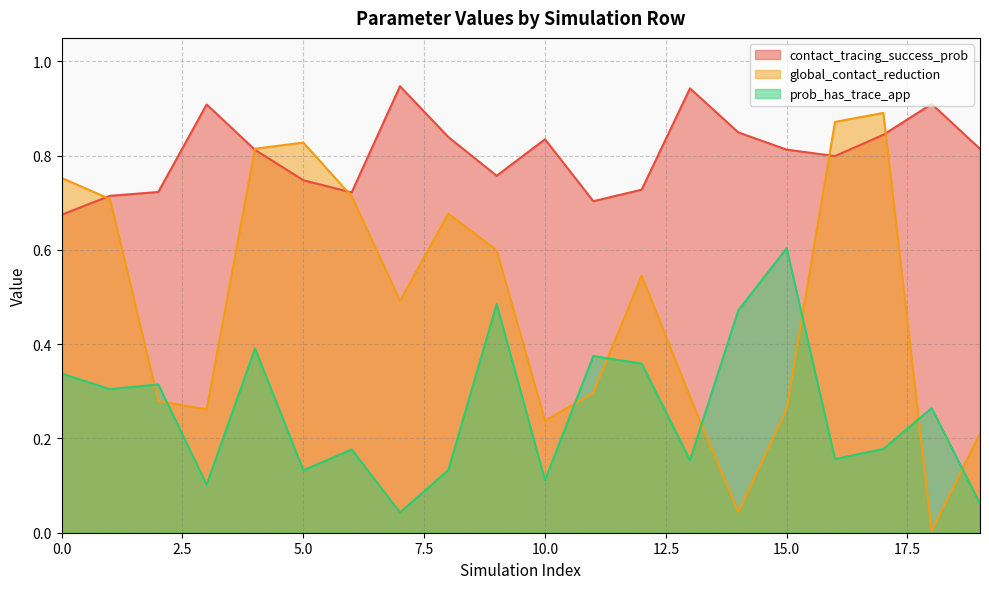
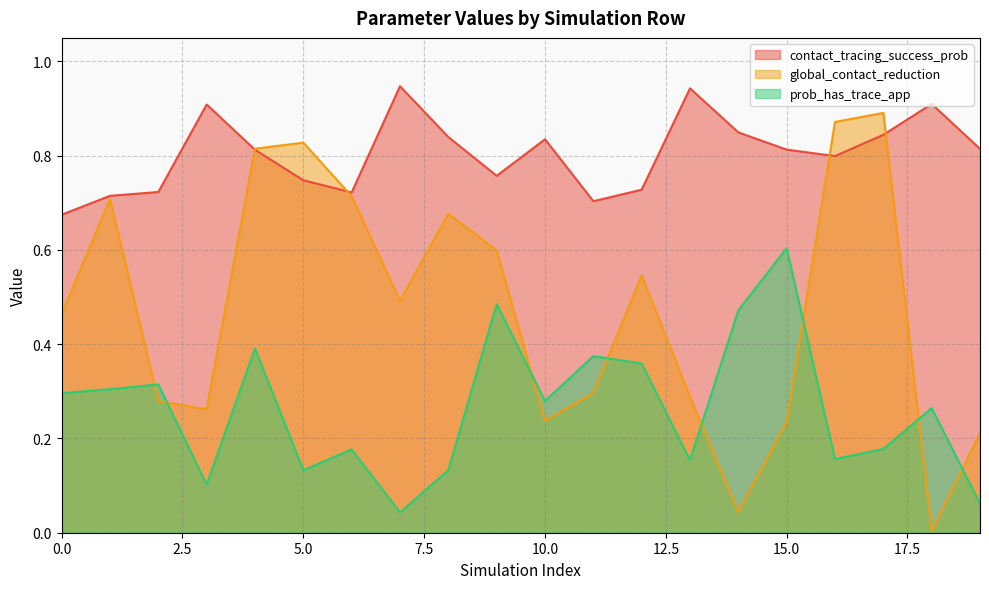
  {
    "contact_tracing_success_prob": {
      "0.0": 0.67,
      "5.0": 0.75,
      "10.0": 0.83,
      "15.0": 0.81
    },
    "global_contact_reduction": {
-     "0.0": 0.75,
+     "0.0": 0.46,
      "5.0": 0.83,
      "10.0": 0.24,
-     "15.0": 0.26
+     "15.0": 0.24
    },
    "prob_has_trace_app": {
-     "0.0": 0.34,
+     "0.0": 0.30,
      "5.0": 0.13,
-     "10.0": 0.11,
+     "10.0": 0.28,
      "15.0": 0.60
    }
  }
